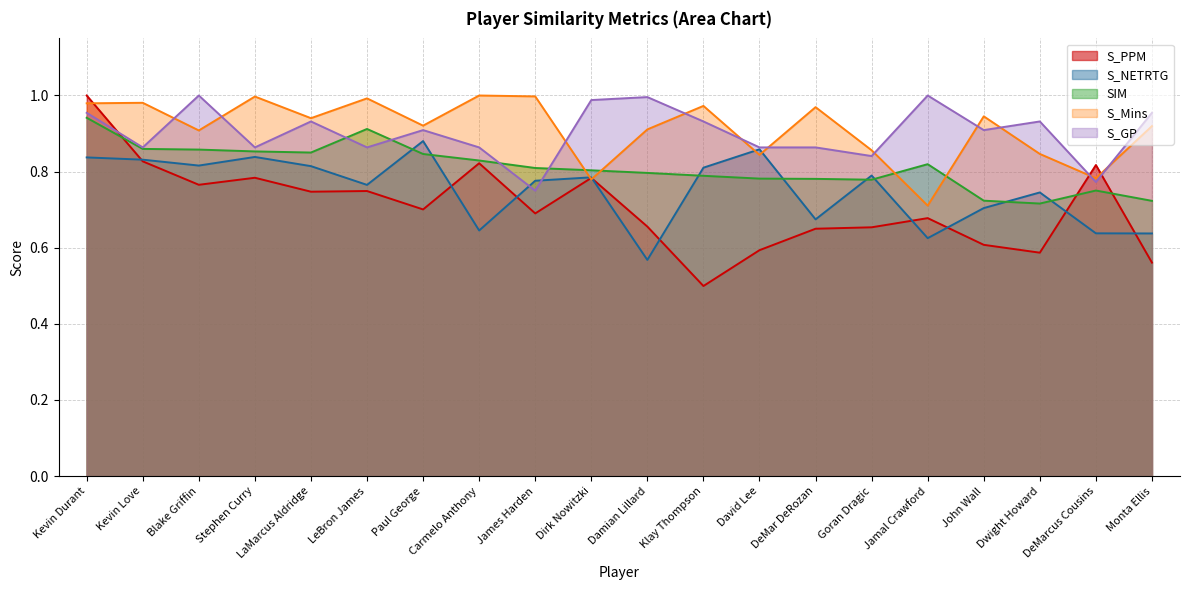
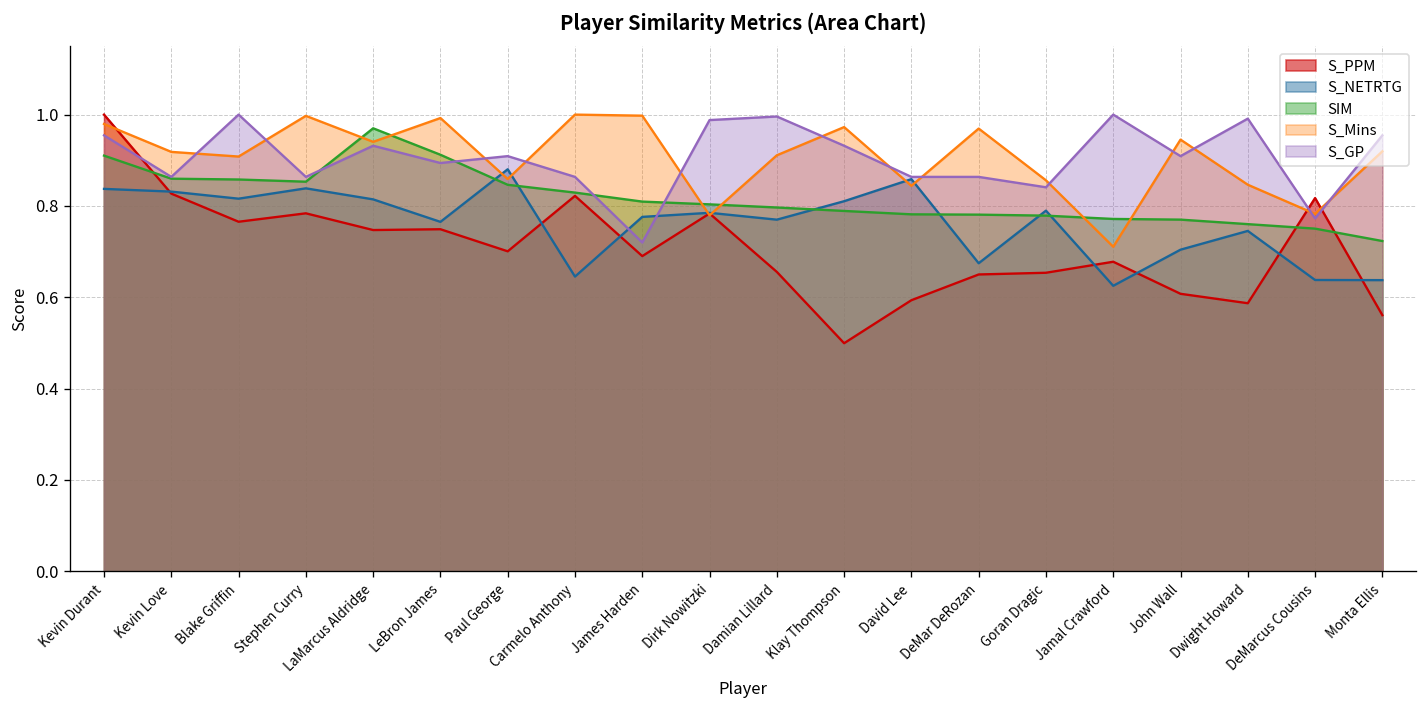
  {
    "S_PPM": {
      "Kevin Durant": 1.00,
      "Blake Griffin": 0.77,
      "Stephen Curry": 0.78,
      "LaMarcus Aldridge": 0.75,
      "LeBron James": 0.75,
      "Paul George": 0.70,
      "Carmelo Anthony": 0.82,
      "James Harden": 0.69,
      "Damian Lillard": 0.66,
      "Klay Thompson": 0.50,
      "David Lee": 0.59,
      "DeMar DeRozan": 0.65,
      "Goran Dragic": 0.65,
      "Jamal Crawford": 0.68,
      "John Wall": 0.61,
      "Dwight Howard": 0.59,
      "DeMarcus Cousins": 0.82,
      "Monta Ellis": 0.56
    },
    "S_NETRTG": {
      "Kevin Durant": 0.84,
      "Blake Griffin": 0.82,
      "Stephen Curry": 0.84,
      "LaMarcus Aldridge": 0.81,
      "LeBron James": 0.77,
      "Paul George": 0.88,
      "Carmelo Anthony": 0.65,
      "James Harden": 0.78,
-     "Damian Lillard": 0.57,
+     "Damian Lillard": 0.77,
      "Klay Thompson": 0.81,
      "DeMar DeRozan": 0.67,
      "Goran Dragic": 0.79,
      "Jamal Crawford": 0.63,
      "John Wall": 0.70,
      "Dwight Howard": 0.75,
      "DeMarcus Cousins": 0.64,
      "Monta Ellis": 0.64
    },
    "SIM": {
-     "Kevin Durant": 0.94,
+     "Kevin Durant": 0.91,
      "Blake Griffin": 0.86,
      "Stephen Curry": 0.85,
-     "LaMarcus Aldridge": 0.85,
+     "LaMarcus Aldridge": 0.97,
      "LeBron James": 0.91,
      "Paul George": 0.85,
      "Carmelo Anthony": 0.83,
      "James Harden": 0.81,
      "Dirk Nowitzki": 0.80,
      "Damian Lillard": 0.80,
      "Klay Thompson": 0.79,
      "David Lee": 0.78,
      "DeMar DeRozan": 0.78,
      "Goran Dragic": 0.78,
-     "Jamal Crawford": 0.82,
-     "John Wall": 0.72,
-     "Dwight Howard": 0.72,
+     "Jamal Crawford": 0.77,
+     "John Wall": 0.77,
+     "Dwight Howard": 0.76,
      "DeMarcus Cousins": 0.75,
      "Monta Ellis": 0.72
    },
    "S_Mins": {
      "Kevin Durant": 0.98,
-     "Kevin Love": 0.98,
+     "Kevin Love": 0.92,
      "Blake Griffin": 0.91,
      "Stephen Curry": 1.00,
      "LaMarcus Aldridge": 0.94,
      "LeBron James": 0.99,
-     "Paul George": 0.92,
+     "Paul George": 0.86,
      "Carmelo Anthony": 1.00,
      "James Harden": 1.00,
      "Damian Lillard": 0.91,
      "Klay Thompson": 0.97,
      "David Lee": 0.84,
      "DeMar DeRozan": 0.97,
      "Goran Dragic": 0.86,
      "Jamal Crawford": 0.71,
      "John Wall": 0.95,
      "Dwight Howard": 0.85,
      "DeMarcus Cousins": 0.78
    },
    "S_GP": {
      "Kevin Durant": 0.95,
      "Blake Griffin": 1.00,
      "Stephen Curry": 0.86,
      "LaMarcus Aldridge": 0.93,
-     "LeBron James": 0.86,
+     "LeBron James": 0.89,
      "Paul George": 0.91,
      "Carmelo Anthony": 0.86,
-     "James Harden": 0.75,
+     "James Harden": 0.72,
      "Dirk Nowitzki": 0.99,
      "Damian Lillard": 1.00,
      "Klay Thompson": 0.93,
      "DeMar DeRozan": 0.86,
      "Goran Dragic": 0.84,
      "Jamal Crawford": 1.00,
      "John Wall": 0.91,
-     "Dwight Howard": 0.93,
+     "Dwight Howard": 0.99,
      "DeMarcus Cousins": 0.77
    }
  }
